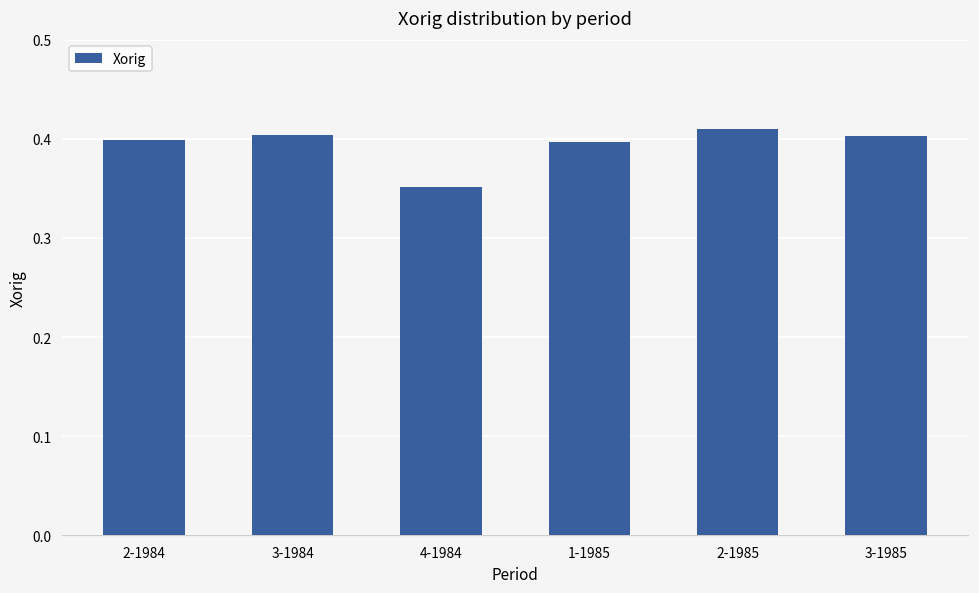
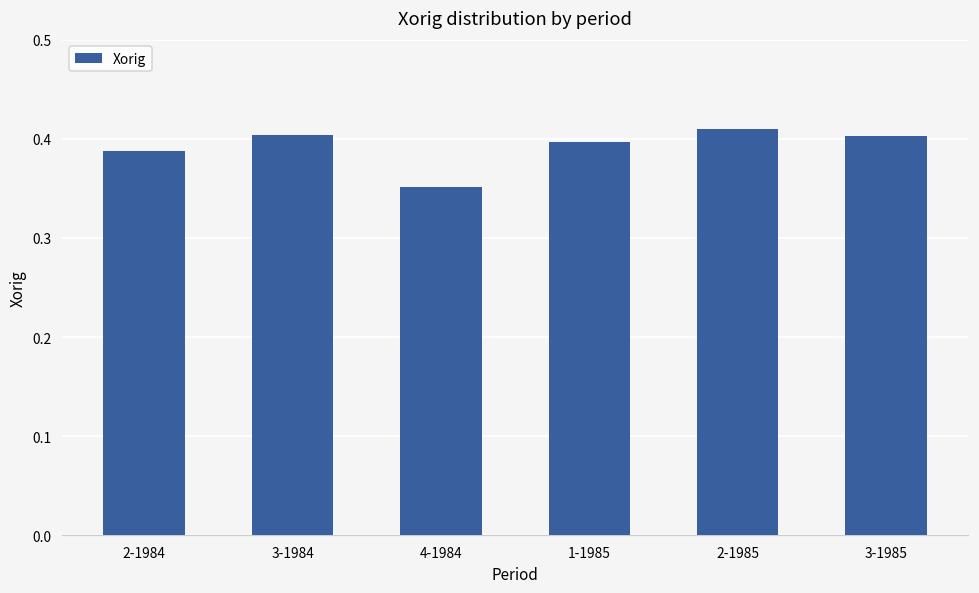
  {
-   "2-1984": 0.40,
+   "2-1984": 0.39,
    "3-1984": 0.40,
    "4-1984": 0.35,
    "1-1985": 0.40,
    "2-1985": 0.41,
    "3-1985": 0.40
  }
